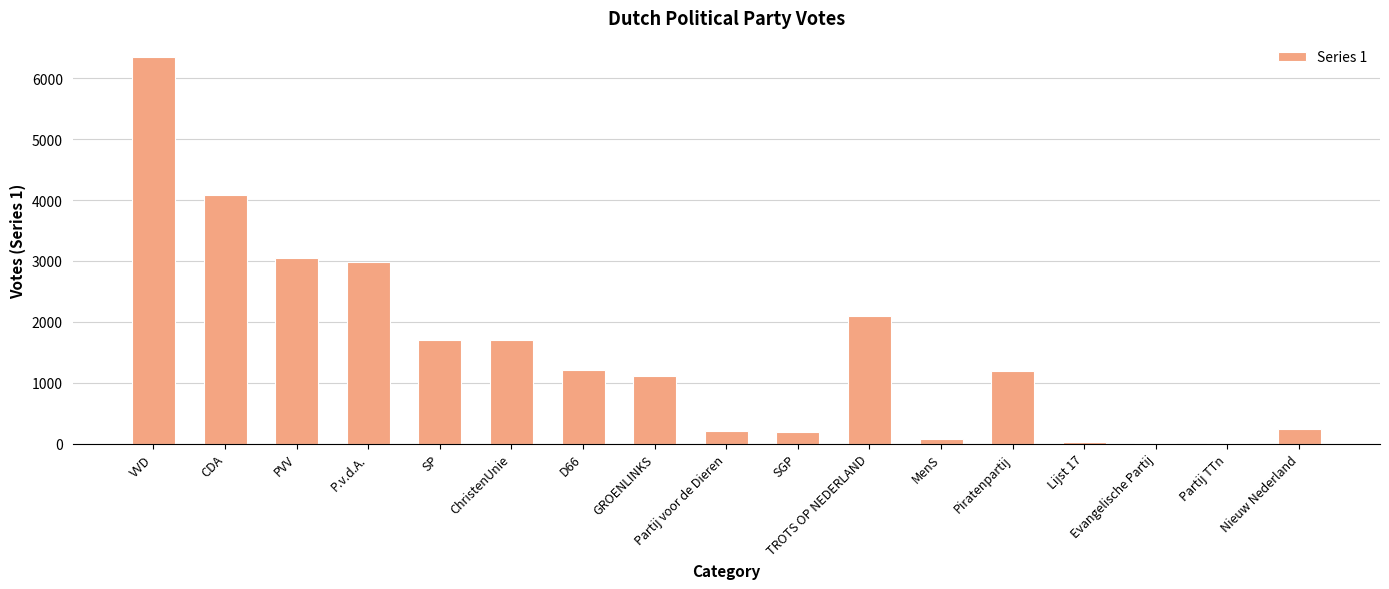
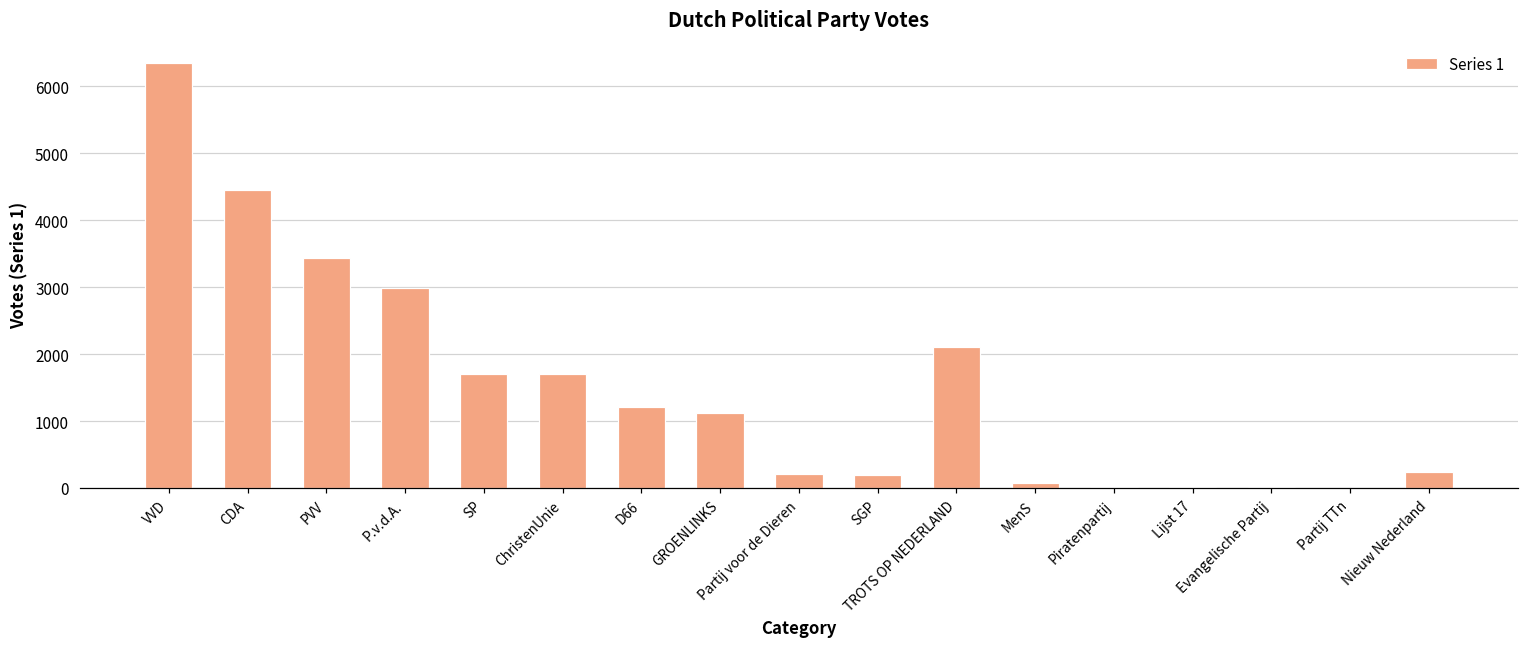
  {
    "VVD": 6300,
-   "CDA": 4100,
-   "PVV": 3100,
+   "CDA": 4500,
+   "PVV": 3400,
    "P.v.d.A.": 3000,
    "SP": 1700,
    "ChristenUnie": 1700,
    "D66": 1200,
    "GROENLINKS": 1100,
    "Partij voor de Dieren": 200,
    "SGP": 200,
    "TROTS OP NEDERLAND": 2100,
    "MenS": 100,
-   "Piratenpartij": 1200,
+   "Piratenpartij": 0,
    "Nieuw Nederland": 200
  }
